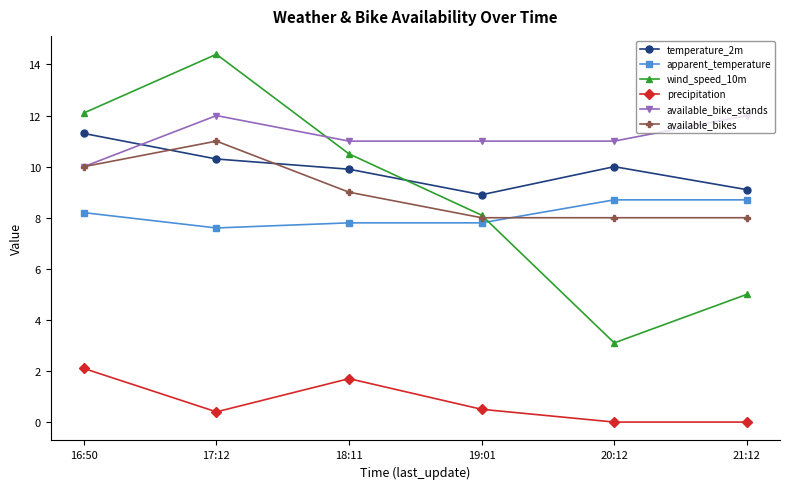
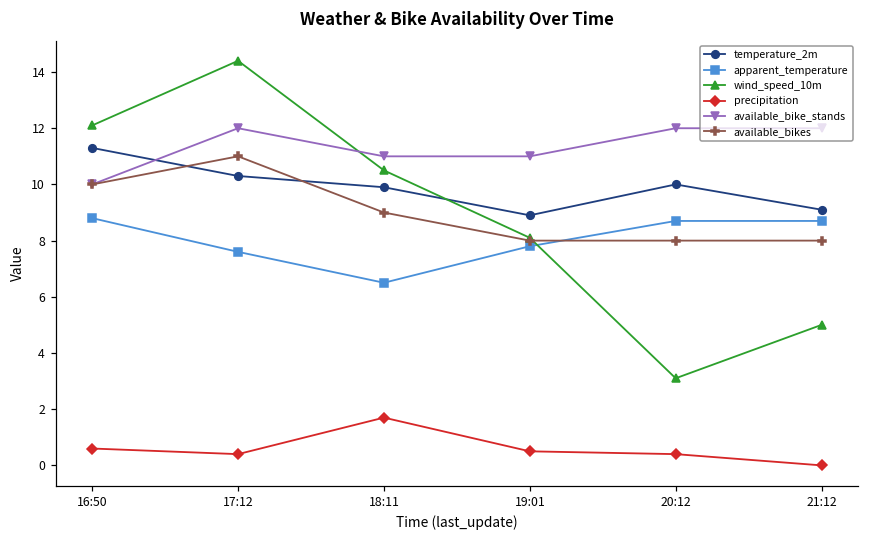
  {
    "temperature_2m": {
      "16:50": 11.3,
      "17:12": 10.3,
      "18:11": 9.9,
      "19:01": 8.9,
      "20:12": 10.0,
      "21:12": 9.1
    },
    "apparent_temperature": {
-     "16:50": 8.2,
+     "16:50": 8.8,
      "17:12": 7.6,
-     "18:11": 7.8,
+     "18:11": 6.5,
      "19:01": 7.8,
      "20:12": 8.7,
      "21:12": 8.7
    },
    "wind_speed_10m": {
      "16:50": 12.1,
      "17:12": 14.4,
      "18:11": 10.5,
      "20:12": 3.1,
      "21:12": 5.0
    },
    "precipitation": {
-     "16:50": 2.1,
+     "16:50": 0.6,
      "17:12": 0.4,
      "18:11": 1.7,
      "19:01": 0.5,
-     "20:12": 0.0,
+     "20:12": 0.4,
      "21:12": 0.0
    },
    "available_bike_stands": {
      "17:12": 12,
      "18:11": 11,
      "19:01": 11,
-     "20:12": 11
+     "20:12": 12
    },
    "available_bikes": {
      "17:12": 11.0,
      "18:11": 9.0,
      "20:12": 8.0,
      "21:12": 8.0
    }
  }
